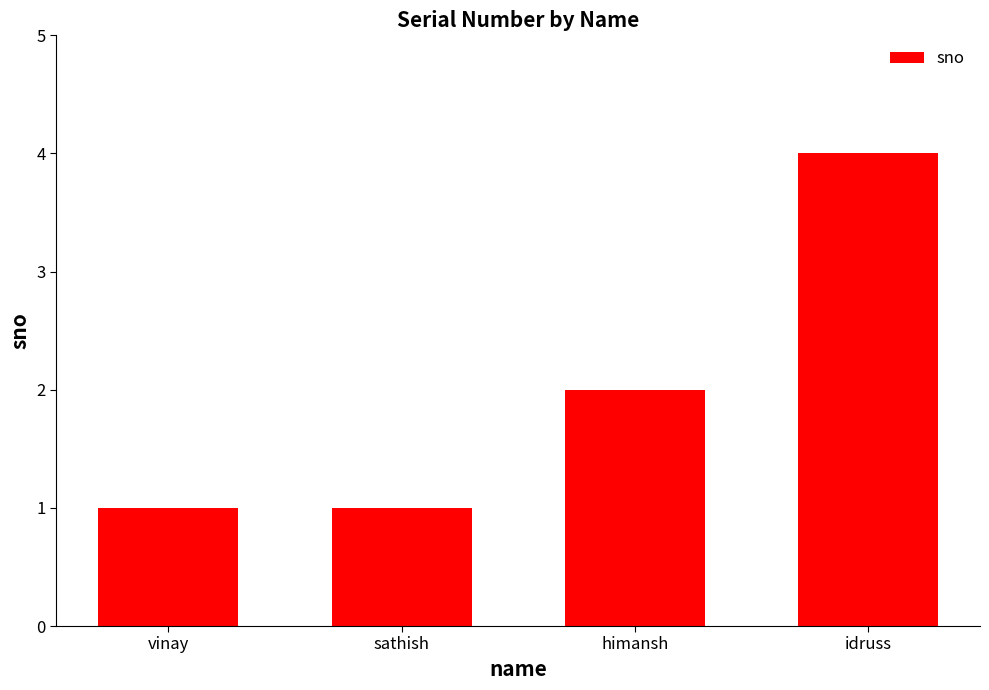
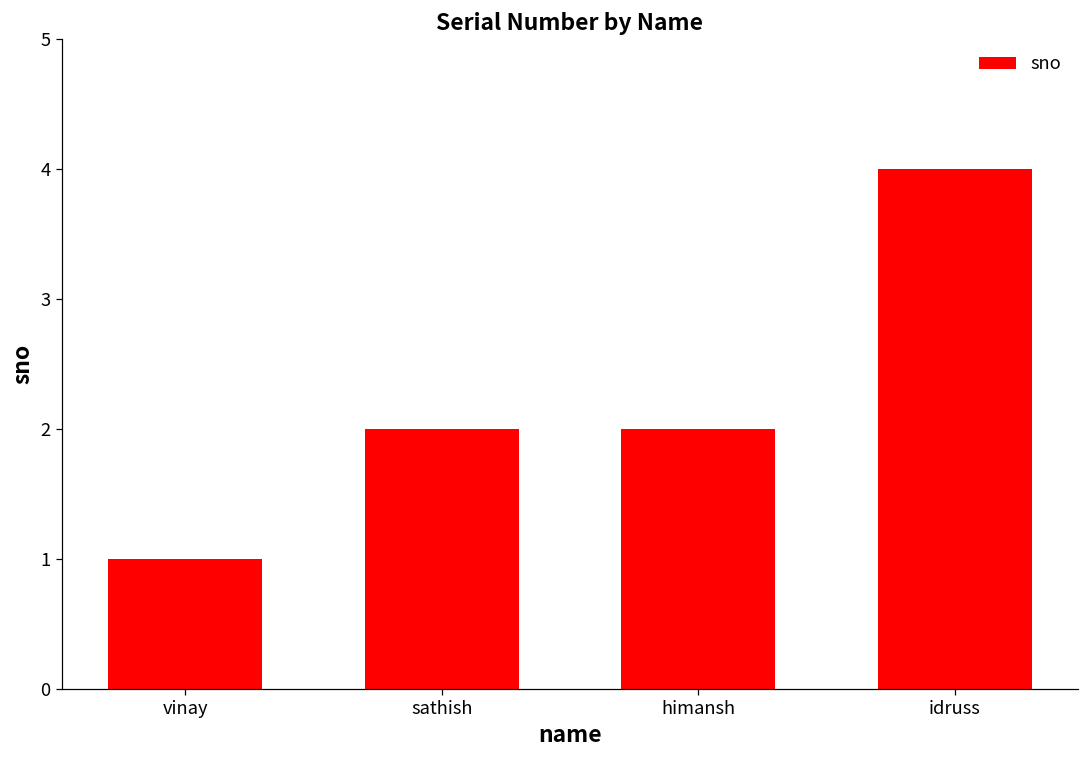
  {
    "vinay": 1,
-   "sathish": 1,
+   "sathish": 2,
    "himansh": 2,
    "idruss": 4
  }
